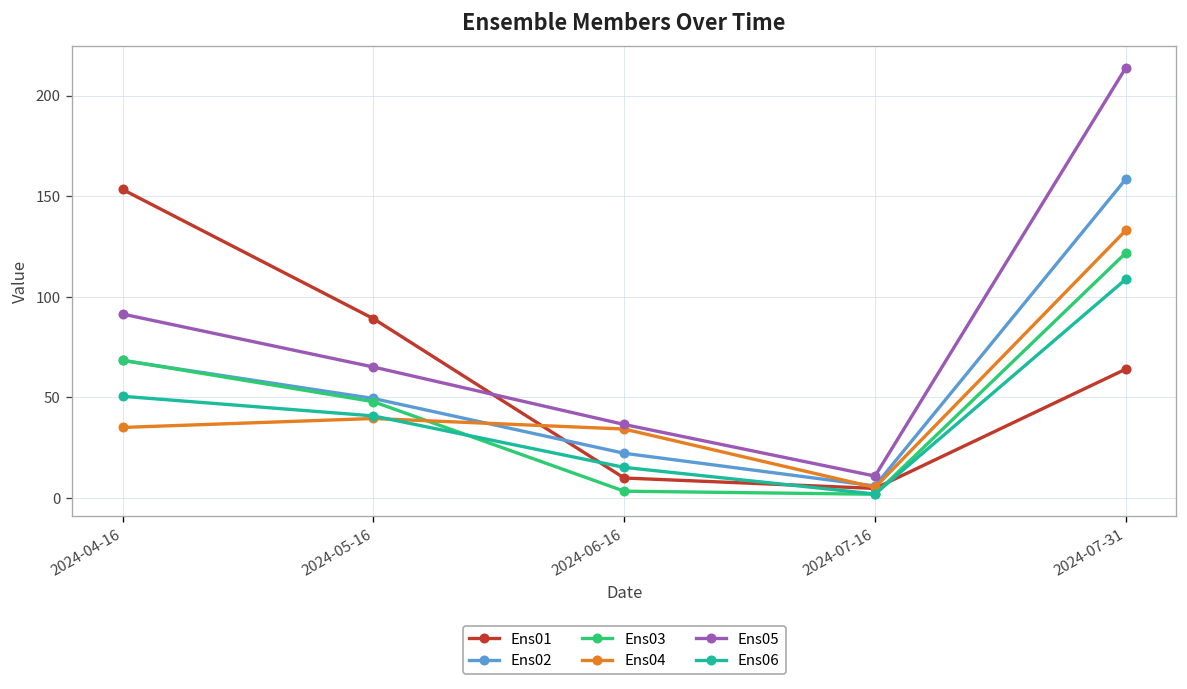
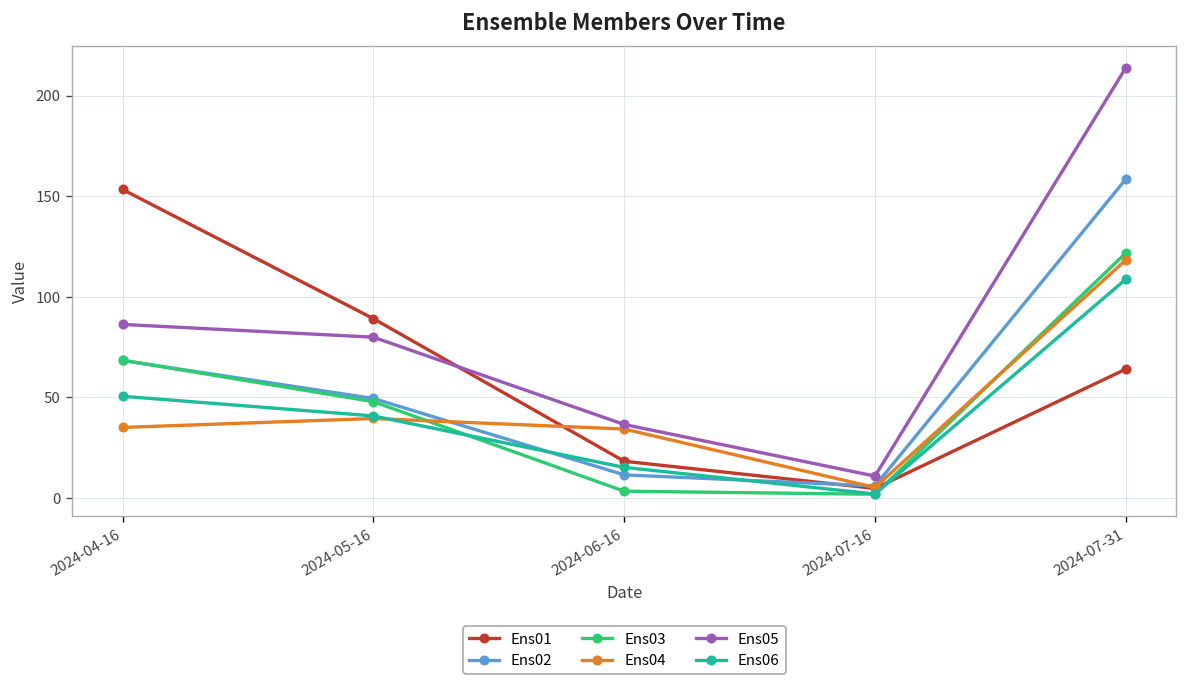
  {
    "Ens01": {
      "2024-04-16": 153,
      "2024-05-16": 89,
-     "2024-06-16": 10,
+     "2024-06-16": 18,
      "2024-07-31": 64
    },
    "Ens02": {
      "2024-05-16": 50,
-     "2024-06-16": 22,
+     "2024-06-16": 12,
      "2024-07-31": 158
    },
    "Ens04": {
      "2024-04-16": 35,
      "2024-06-16": 34,
-     "2024-07-31": 133
+     "2024-07-31": 118
    },
    "Ens05": {
-     "2024-04-16": 91,
-     "2024-05-16": 65,
+     "2024-04-16": 86,
+     "2024-05-16": 80,
      "2024-06-16": 37,
      "2024-07-16": 11,
      "2024-07-31": 214
    }
  }
